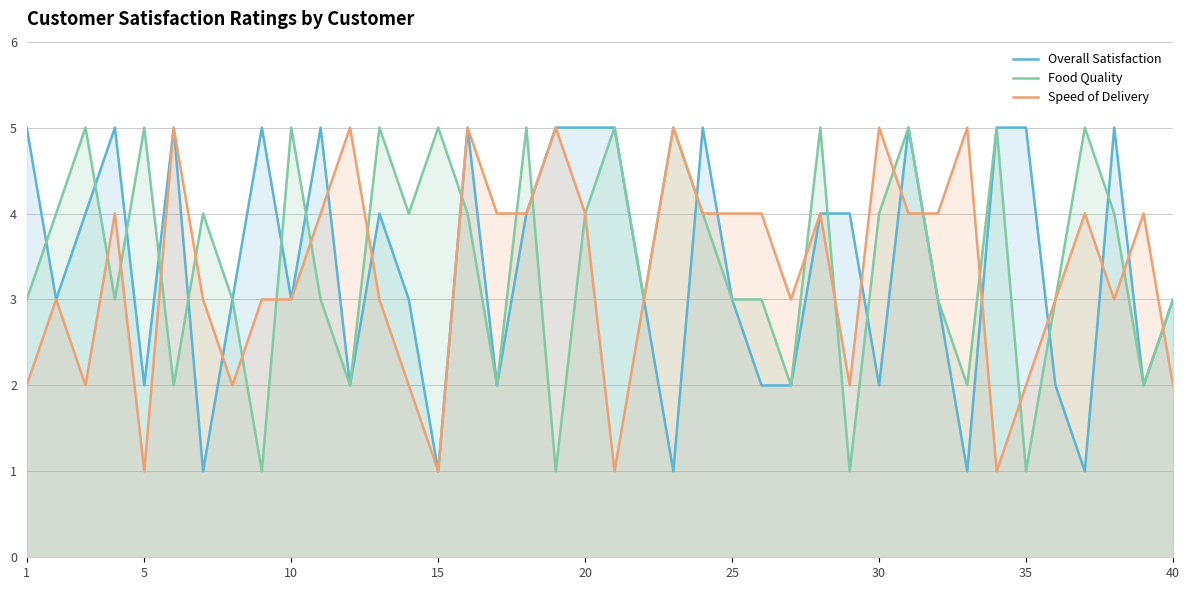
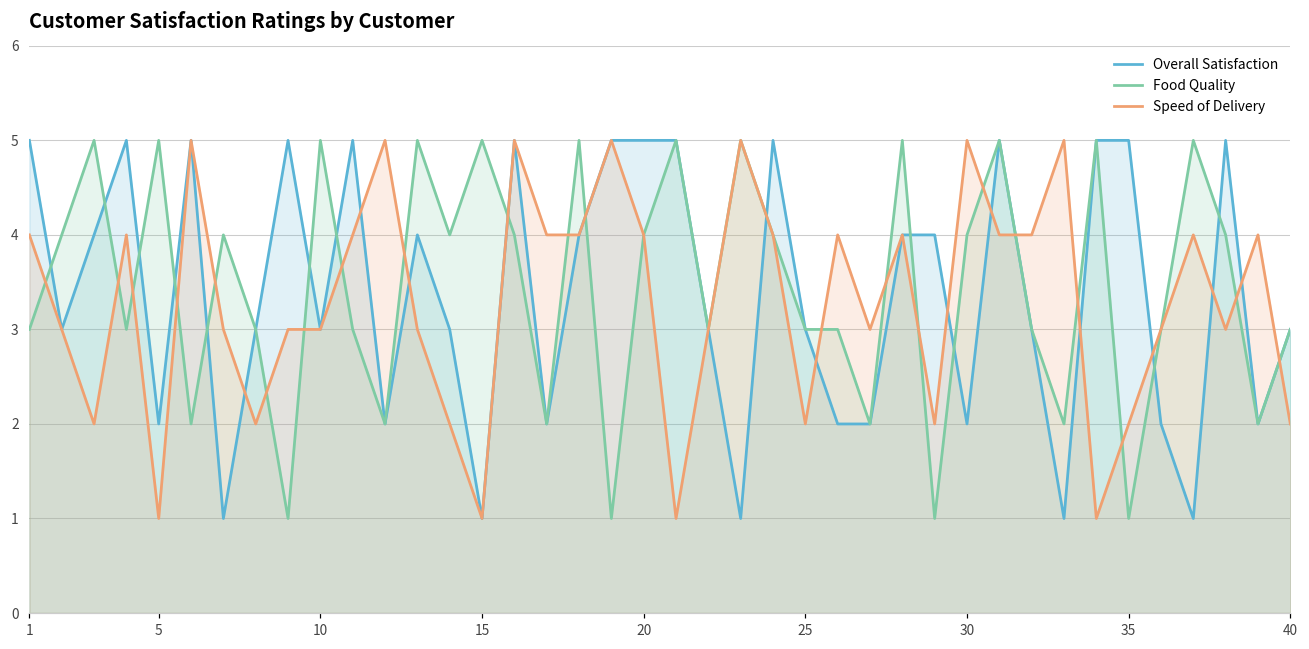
  {
    "Overall Satisfaction": {
      "1": 5,
      "5": 2,
      "20": 5,
      "30": 2,
      "35": 5
    },
    "Food Quality": {
      "1": 3,
      "5": 5,
      "10": 5,
      "15": 5,
      "30": 4,
      "35": 1
    },
    "Speed of Delivery": {
-     "1": 2,
+     "1": 4,
      "5": 1,
-     "25": 4,
+     "25": 2,
      "30": 5,
      "35": 2,
      "40": 2
    }
  }
